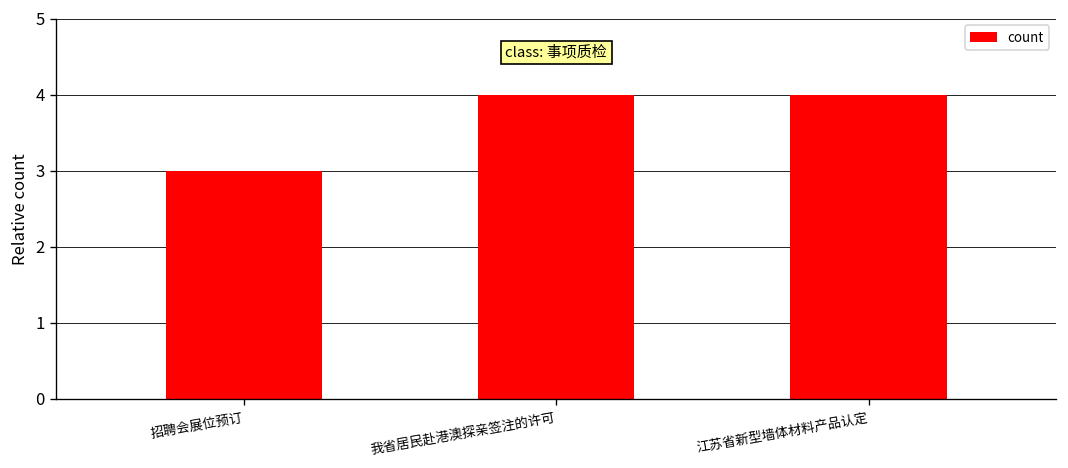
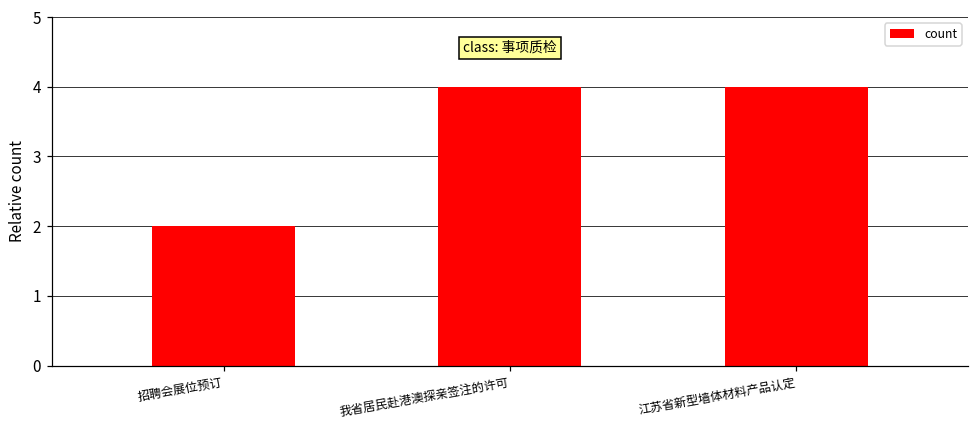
  {
-   "招聘会展位预订": 3,
+   "招聘会展位预订": 2,
    "我省居民赴港澳探亲签注的许可": 4,
    "江苏省新型墙体材料产品认定": 4
  }
